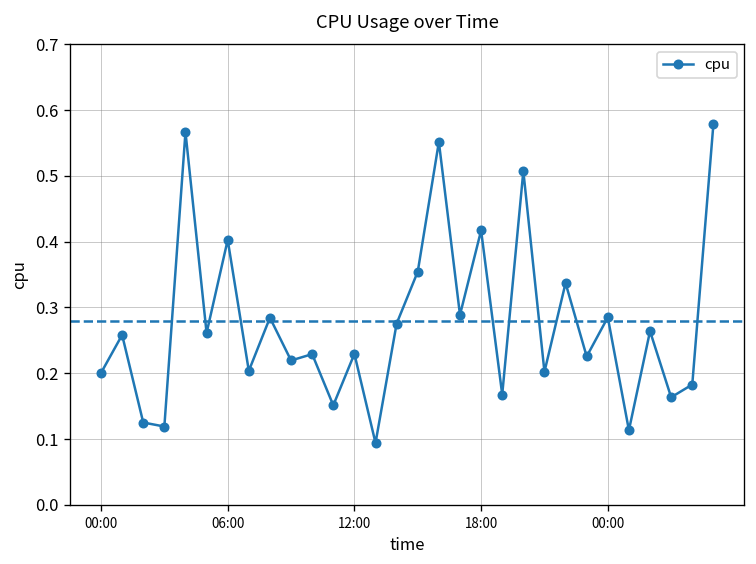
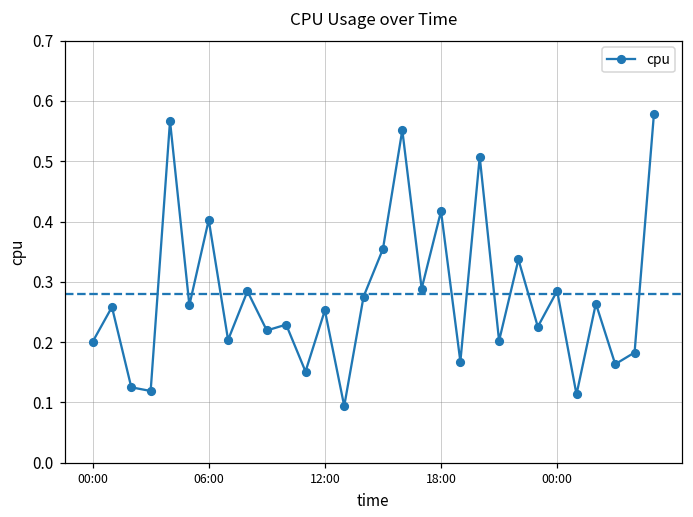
  {
    "06:00": 0.40,
-   "12:00": 0.23,
+   "12:00": 0.25,
    "18:00": 0.42
  }
